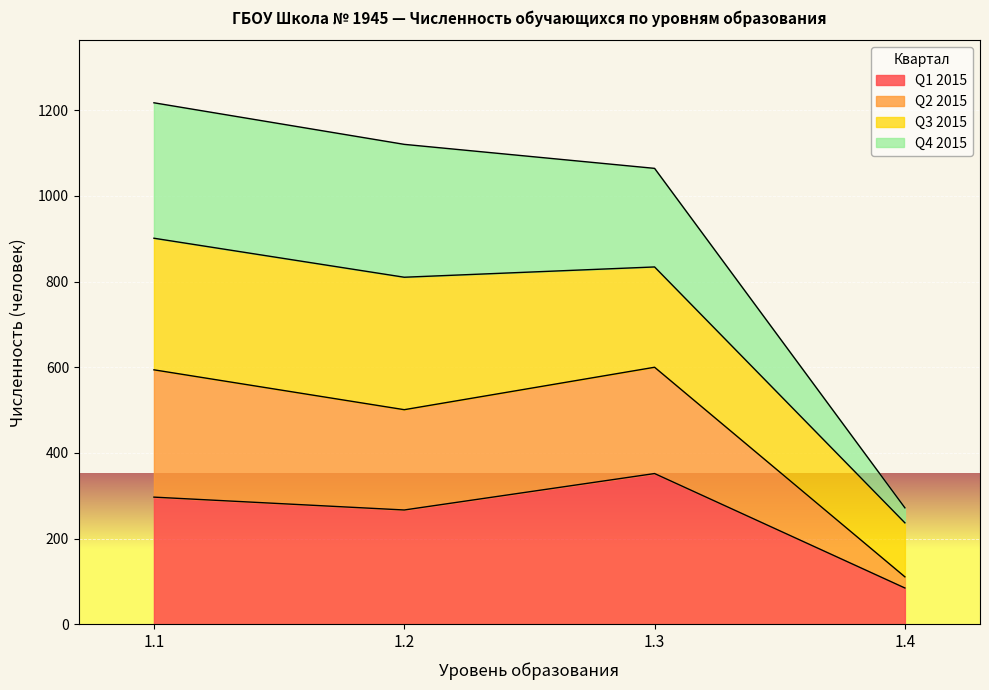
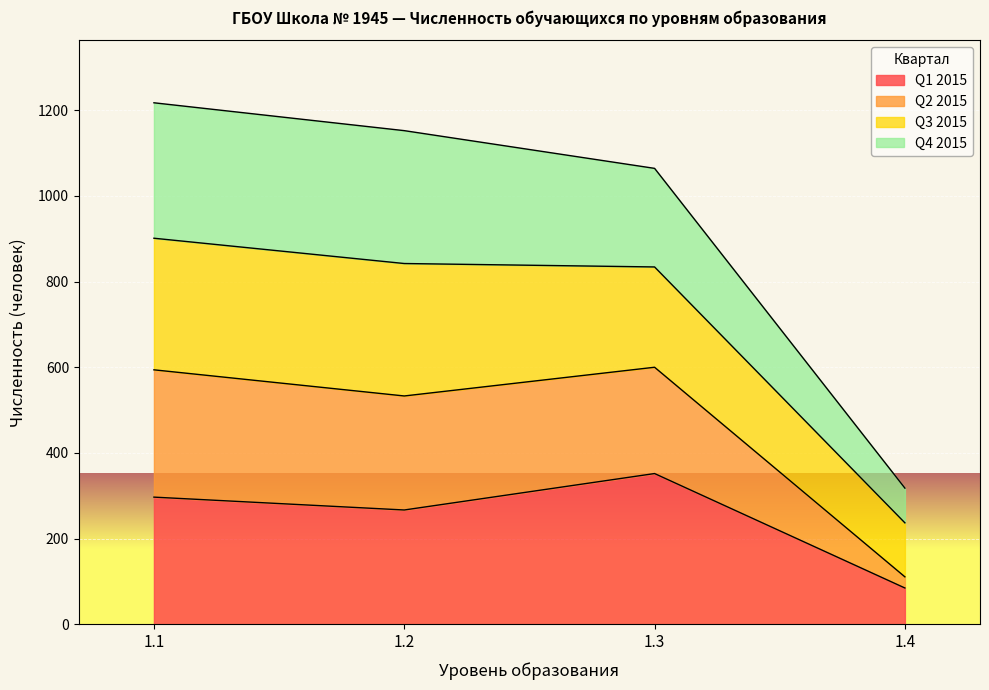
  {
    "Q1 2015": {
      "1.1": 300,
      "1.2": 270,
      "1.3": 350,
      "1.4": 90
    },
    "Q2 2015": {
      "1.1": 300,
-     "1.2": 230,
+     "1.2": 270,
      "1.3": 250,
      "1.4": 30
    },
    "Q3 2015": {
      "1.1": 310,
      "1.2": 310,
      "1.3": 230,
      "1.4": 130
    },
    "Q4 2015": {
      "1.1": 320,
      "1.2": 310,
      "1.3": 230,
-     "1.4": 40
+     "1.4": 80
    }
  }
